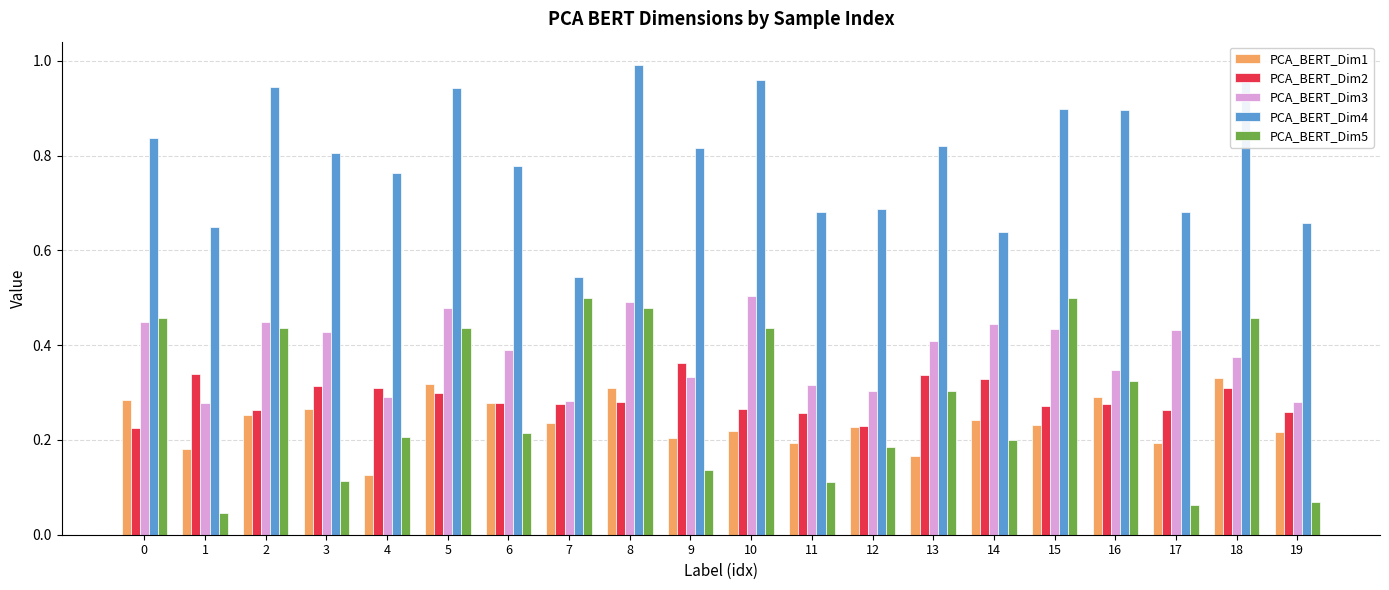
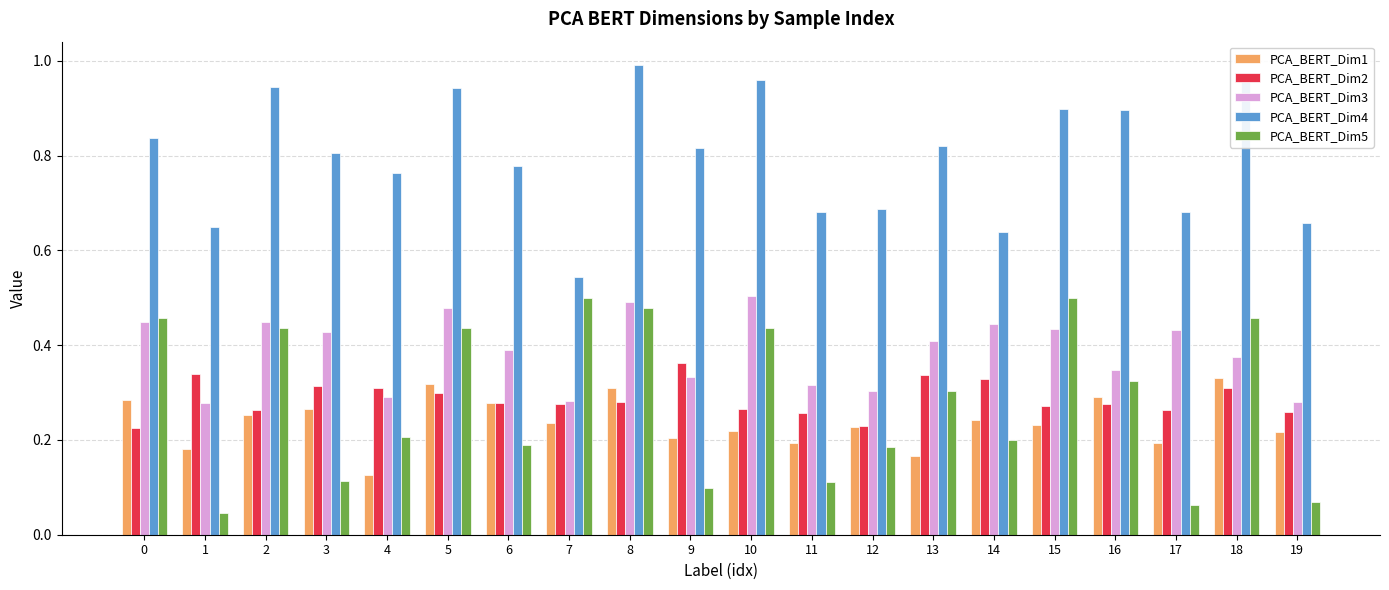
  {
    "PCA_BERT_Dim1": {
      "0": 0.29,
      "1": 0.18,
      "2": 0.25,
      "3": 0.26,
      "4": 0.13,
      "5": 0.32,
      "6": 0.28,
      "7": 0.24,
      "8": 0.31,
      "9": 0.20,
      "10": 0.22,
      "11": 0.19,
      "12": 0.23,
      "13": 0.17,
      "14": 0.24,
      "15": 0.23,
      "16": 0.29,
      "17": 0.19,
      "18": 0.33,
      "19": 0.22
    },
    "PCA_BERT_Dim2": {
      "0": 0.22,
      "1": 0.34,
      "2": 0.26,
      "3": 0.31,
      "4": 0.31,
      "5": 0.30,
      "6": 0.28,
      "7": 0.28,
      "8": 0.28,
      "9": 0.36,
      "10": 0.27,
      "11": 0.26,
      "12": 0.23,
      "13": 0.34,
      "14": 0.33,
      "15": 0.27,
      "16": 0.28,
      "17": 0.26,
      "18": 0.31,
      "19": 0.26
    },
    "PCA_BERT_Dim3": {
      "0": 0.45,
      "1": 0.28,
      "2": 0.45,
      "3": 0.43,
      "4": 0.29,
      "5": 0.48,
      "6": 0.39,
      "7": 0.28,
      "8": 0.49,
      "9": 0.33,
      "10": 0.50,
      "11": 0.32,
      "12": 0.30,
      "13": 0.41,
      "14": 0.44,
      "15": 0.43,
      "16": 0.35,
      "17": 0.43,
      "18": 0.38,
      "19": 0.28
    },
    "PCA_BERT_Dim4": {
      "0": 0.84,
      "1": 0.65,
      "2": 0.94,
      "3": 0.81,
      "4": 0.76,
      "5": 0.94,
      "6": 0.78,
      "7": 0.54,
      "8": 0.99,
      "9": 0.82,
      "10": 0.96,
      "11": 0.68,
      "12": 0.69,
      "13": 0.82,
      "14": 0.64,
      "15": 0.90,
      "16": 0.90,
      "17": 0.68,
      "19": 0.66
    },
    "PCA_BERT_Dim5": {
      "0": 0.46,
      "1": 0.05,
      "2": 0.44,
      "3": 0.11,
      "4": 0.21,
      "5": 0.44,
-     "6": 0.21,
+     "6": 0.19,
      "7": 0.50,
      "8": 0.48,
-     "9": 0.14,
+     "9": 0.10,
      "10": 0.44,
      "11": 0.11,
      "12": 0.18,
      "13": 0.30,
      "14": 0.20,
      "15": 0.50,
      "16": 0.32,
      "17": 0.06,
      "18": 0.46,
      "19": 0.07
    }
  }
